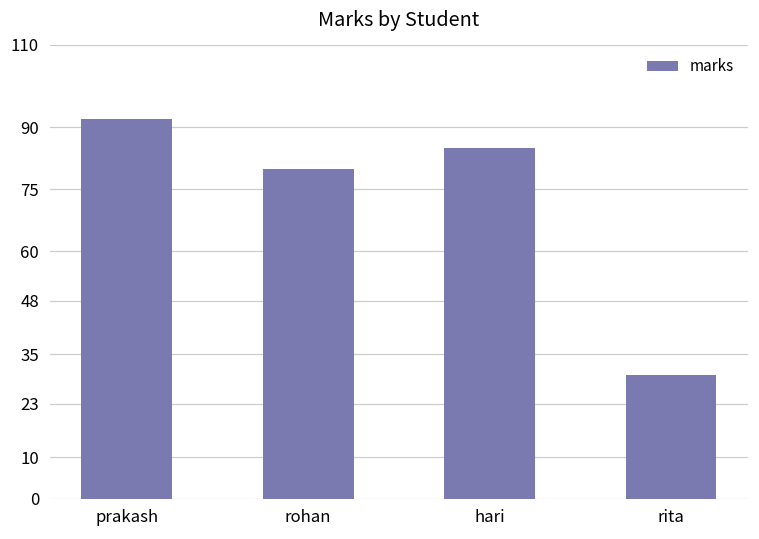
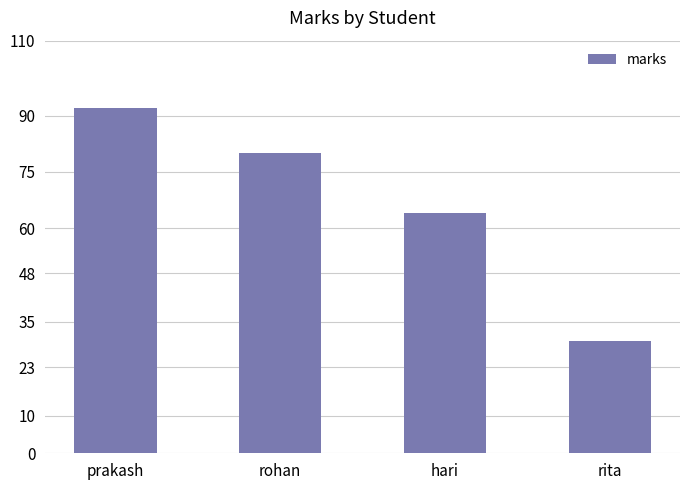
  {
    "prakash": 92,
    "rohan": 80,
-   "hari": 85,
+   "hari": 64,
    "rita": 30
  }
